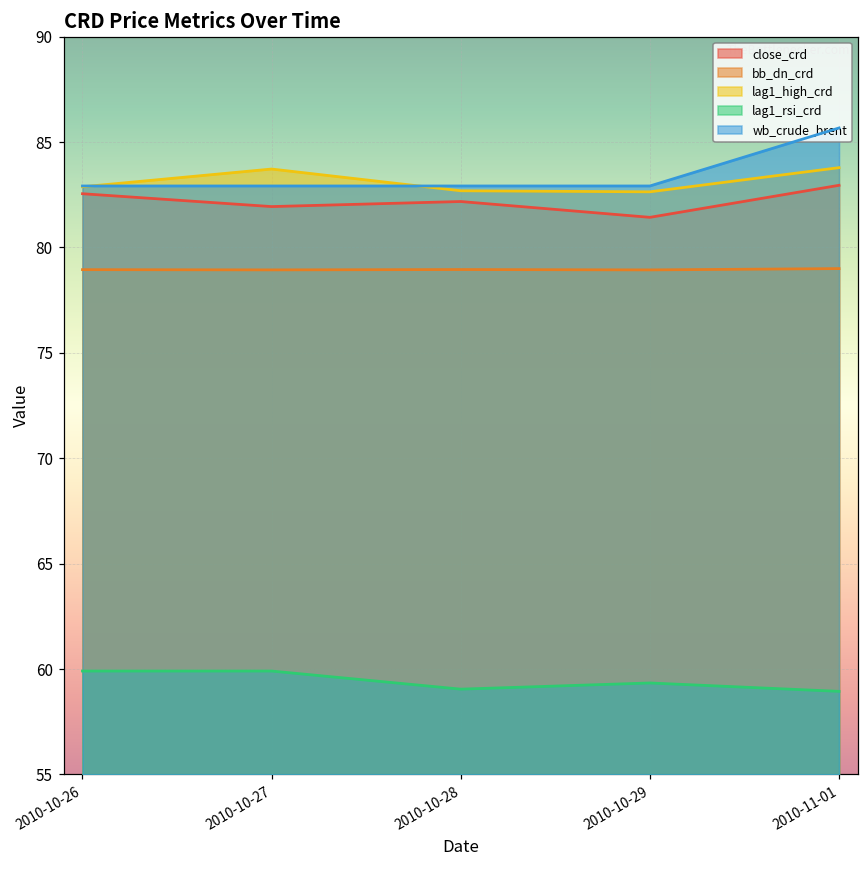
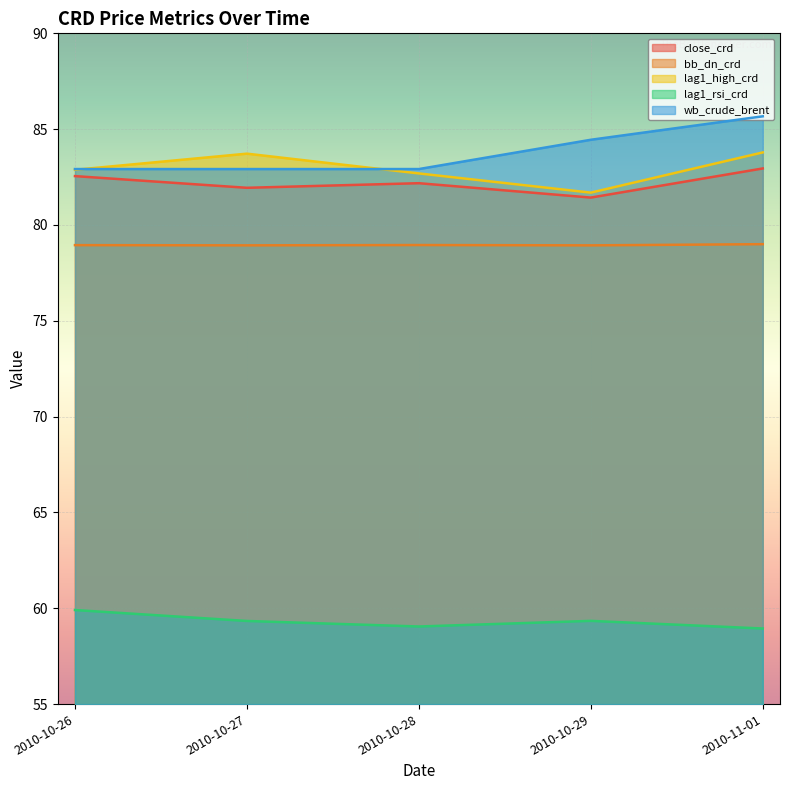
  {
    "lag1_high_crd": {
      "2010-10-27": 83.7,
      "2010-10-28": 82.7,
-     "2010-10-29": 82.6,
+     "2010-10-29": 81.7,
      "2010-11-01": 83.8
    },
    "lag1_rsi_crd": {
      "2010-10-26": 59.9,
-     "2010-10-27": 59.9,
+     "2010-10-27": 59.3,
      "2010-10-28": 59.0,
      "2010-10-29": 59.3,
      "2010-11-01": 58.9
    },
    "wb_crude_brent": {
      "2010-10-27": 82.9,
      "2010-10-28": 82.9,
-     "2010-10-29": 82.9
+     "2010-10-29": 84.4
    }
  }
